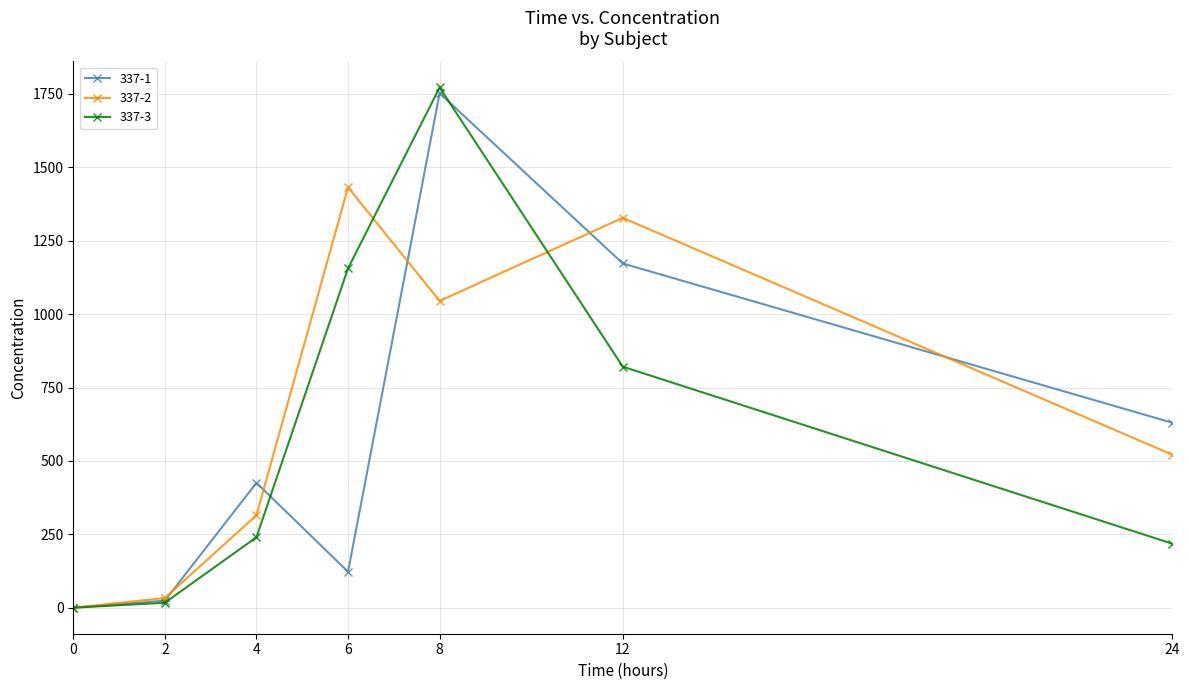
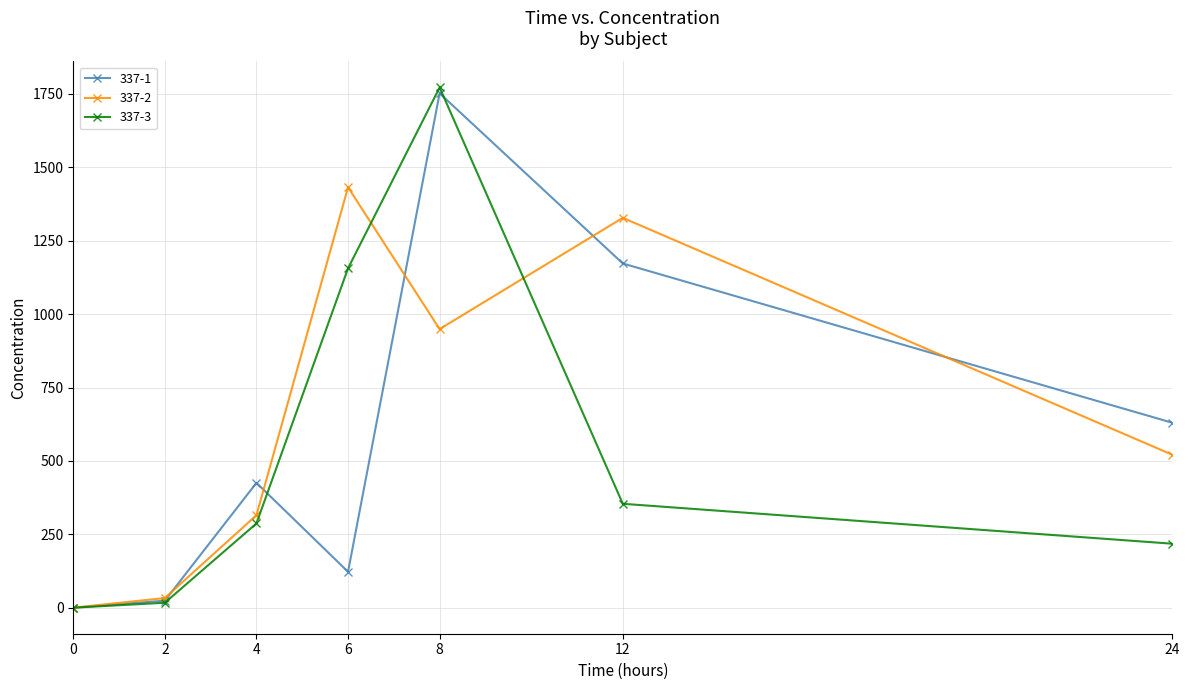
  {
    "337-1": {
      "4": 430,
      "6": 120,
      "8": 1750,
      "12": 1170,
      "24": 630
    },
    "337-2": {
      "2": 30,
      "4": 320,
      "6": 1430,
-     "8": 1050,
+     "8": 950,
      "12": 1330,
      "24": 520
    },
    "337-3": {
-     "4": 240,
+     "4": 290,
      "6": 1160,
      "8": 1770,
-     "12": 820,
+     "12": 350,
      "24": 220
    }
  }
